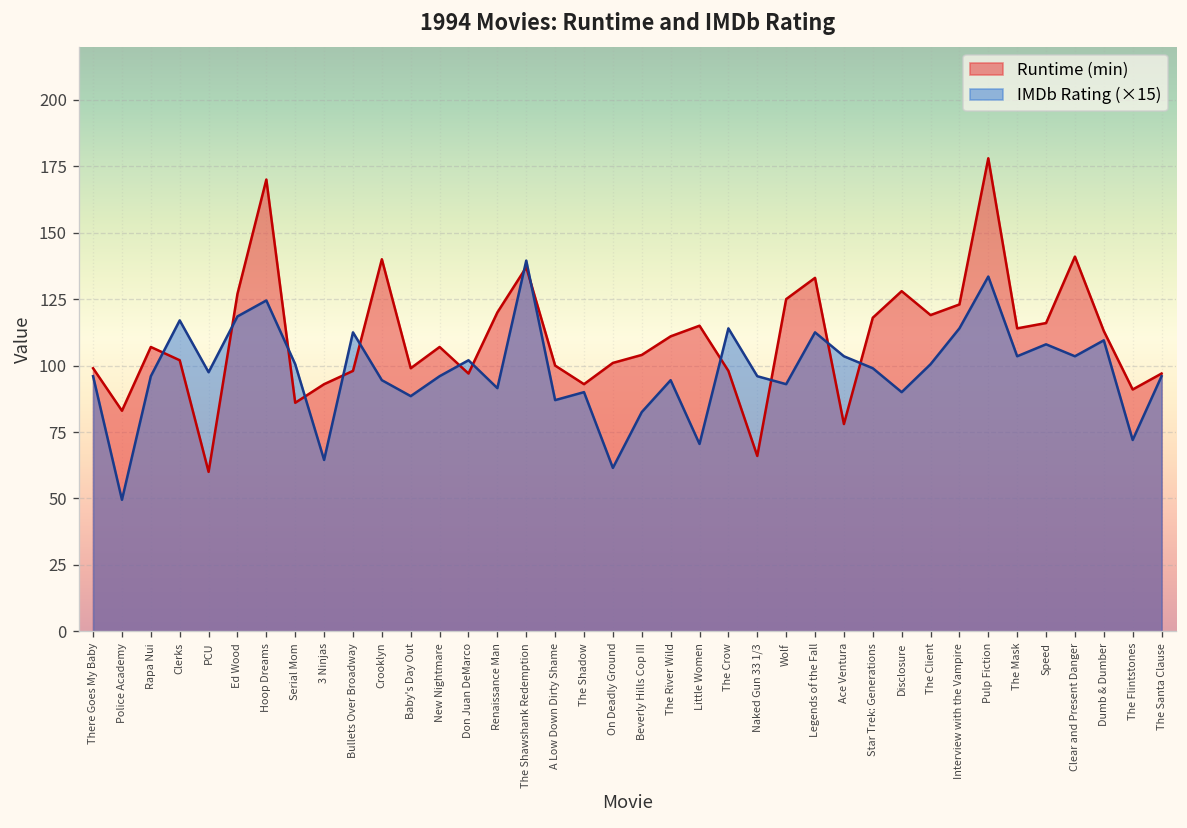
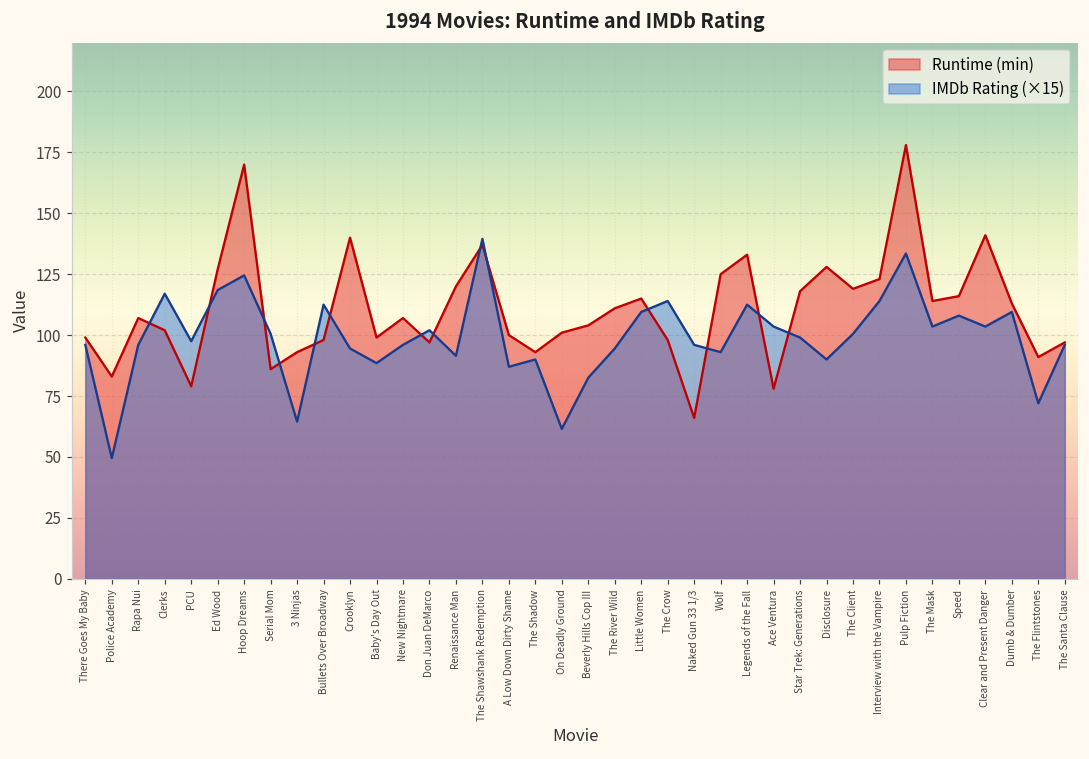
  {
    "Runtime (min)": {
      "There Goes My Baby": 99,
      "Police Academy": 83,
      "Rapa Nui": 107,
      "Clerks": 102,
-     "PCU": 60,
+     "PCU": 79,
      "Ed Wood": 127,
      "Hoop Dreams": 170,
      "Serial Mom": 86,
      "3 Ninjas": 93,
      "Bullets Over Broadway": 98,
      "Crooklyn": 140,
      "Baby's Day Out": 99,
      "New Nightmare": 107,
      "Don Juan DeMarco": 97,
      "Renaissance Man": 120,
      "The Shawshank Redemption": 137,
      "A Low Down Dirty Shame": 100,
      "The Shadow": 93,
      "On Deadly Ground": 101,
      "Beverly Hills Cop III": 104,
      "The River Wild": 111,
      "Little Women": 115,
      "The Crow": 98,
      "Naked Gun 33 1/3": 66,
      "Wolf": 125,
      "Legends of the Fall": 133,
      "Ace Ventura": 78,
      "Star Trek: Generations": 118,
      "Disclosure": 128,
      "The Client": 119,
      "Interview with the Vampire": 123,
      "Pulp Fiction": 178,
      "The Mask": 114,
      "Speed": 116,
      "Clear and Present Danger": 141,
      "Dumb & Dumber": 113,
      "The Flintstones": 91
    },
    "IMDb Rating (×15)": {
      "There Goes My Baby": 96,
      "Police Academy": 50,
      "Rapa Nui": 96,
      "Clerks": 117,
      "PCU": 98,
      "Ed Wood": 119,
      "Hoop Dreams": 125,
      "Serial Mom": 101,
      "3 Ninjas": 65,
      "Bullets Over Broadway": 113,
      "Crooklyn": 95,
      "Baby's Day Out": 89,
      "New Nightmare": 96,
      "Don Juan DeMarco": 102,
      "Renaissance Man": 92,
      "The Shawshank Redemption": 140,
      "A Low Down Dirty Shame": 87,
      "The Shadow": 90,
      "On Deadly Ground": 61,
      "Beverly Hills Cop III": 83,
      "The River Wild": 95,
-     "Little Women": 71,
+     "Little Women": 110,
      "The Crow": 114,
      "Naked Gun 33 1/3": 96,
      "Wolf": 93,
      "Legends of the Fall": 113,
      "Ace Ventura": 104,
      "Star Trek: Generations": 99,
      "Disclosure": 90,
      "The Client": 101,
      "Interview with the Vampire": 114,
      "Pulp Fiction": 134,
      "The Mask": 104,
      "Speed": 108,
      "Clear and Present Danger": 104,
      "Dumb & Dumber": 110,
      "The Flintstones": 72
    }
  }
